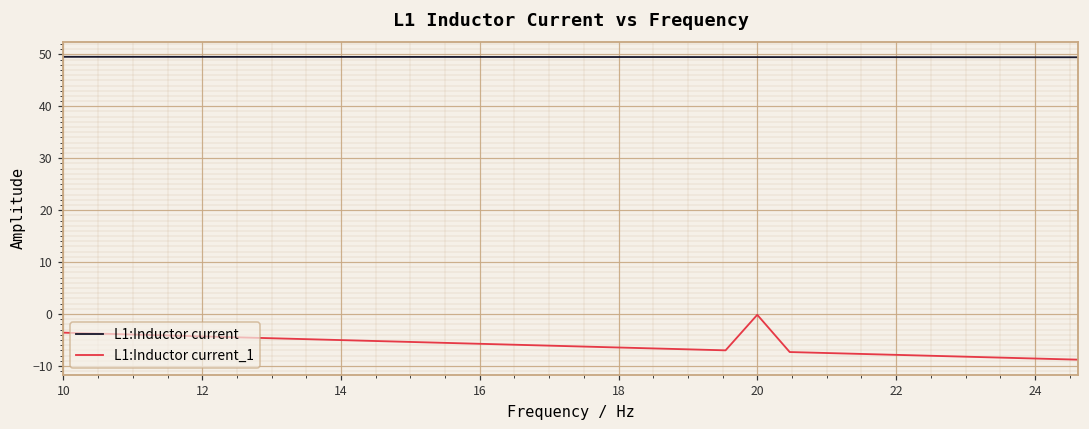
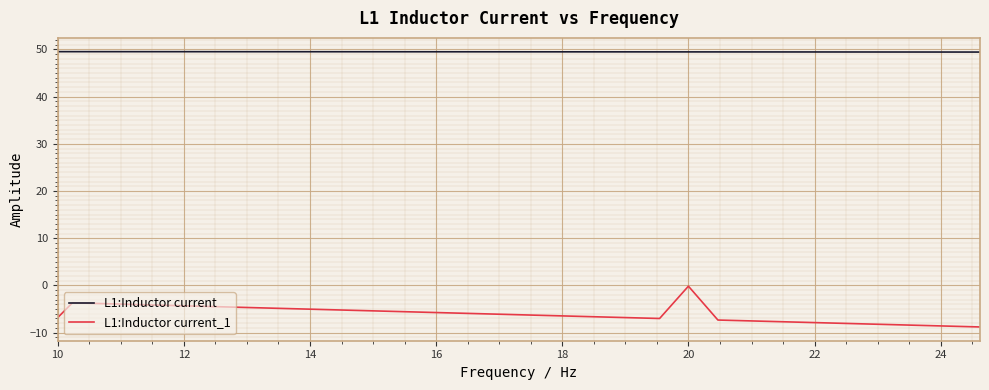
  {
    "L1:Inductor current": {
      "10": 50,
      "20": 49
    },
    "L1:Inductor current_1": {
-     "10": -4,
+     "10": -7,
      "20": 0
    }
  }
